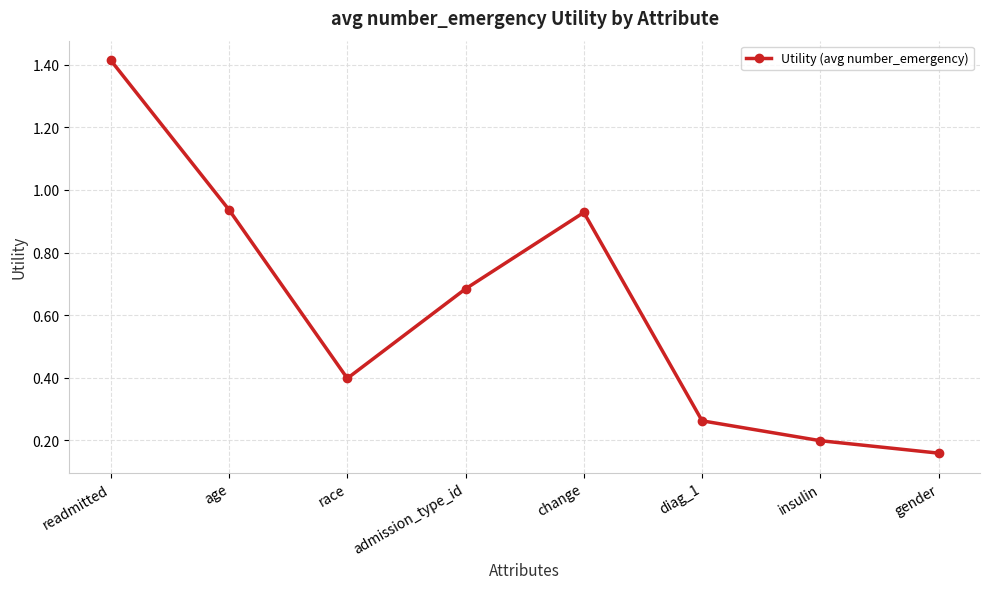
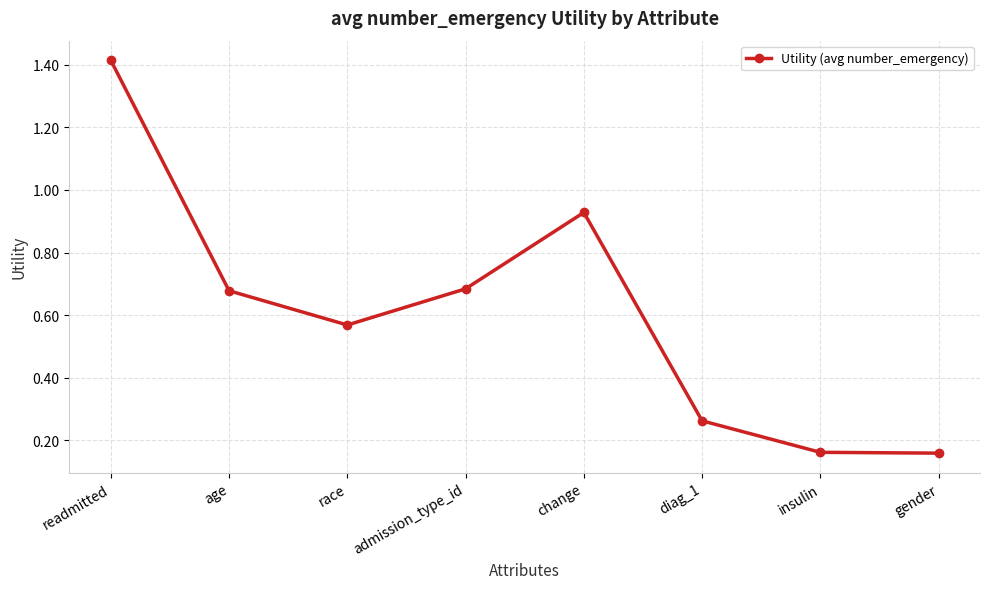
  {
    "readmitted": 1.41,
-   "age": 0.94,
-   "race": 0.40,
+   "age": 0.68,
+   "race": 0.57,
    "admission_type_id": 0.68,
    "change": 0.93,
    "diag_1": 0.26,
-   "insulin": 0.20,
+   "insulin": 0.16,
    "gender": 0.16
  }
